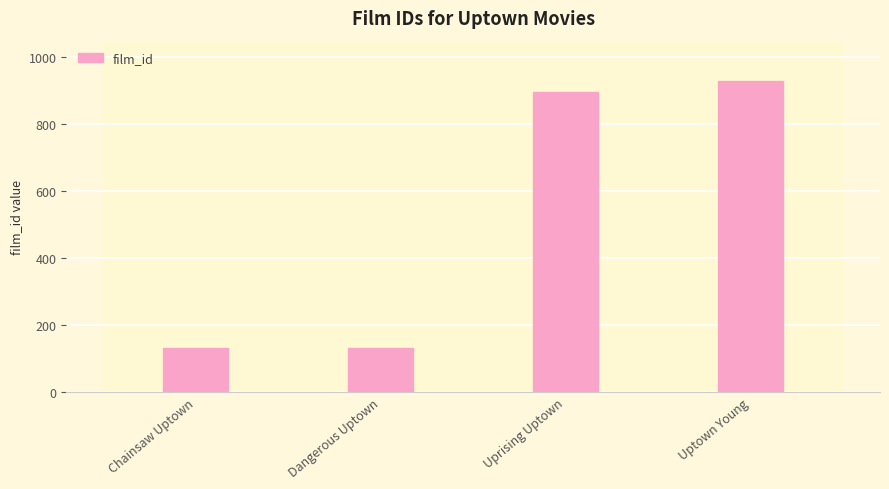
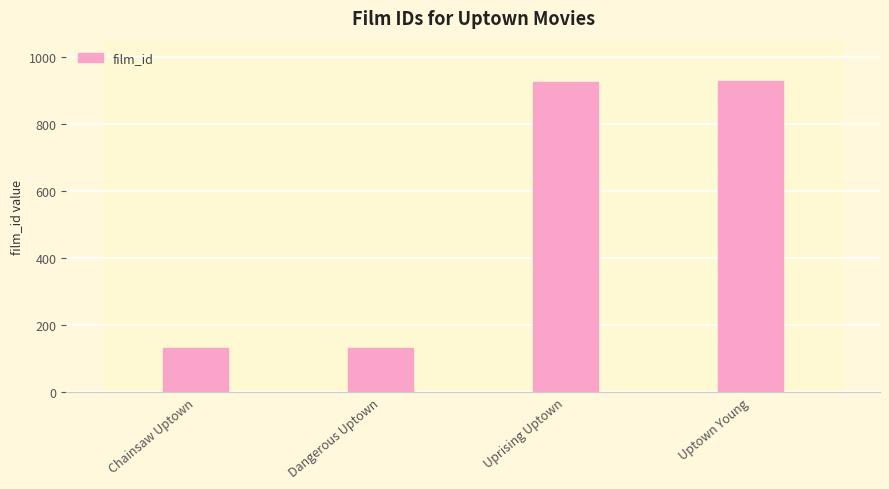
  {
    "film_id": {
      "Chainsaw Uptown": 130,
      "Dangerous Uptown": 130,
-     "Uprising Uptown": 900,
+     "Uprising Uptown": 930,
      "Uptown Young": 930
    }
  }
